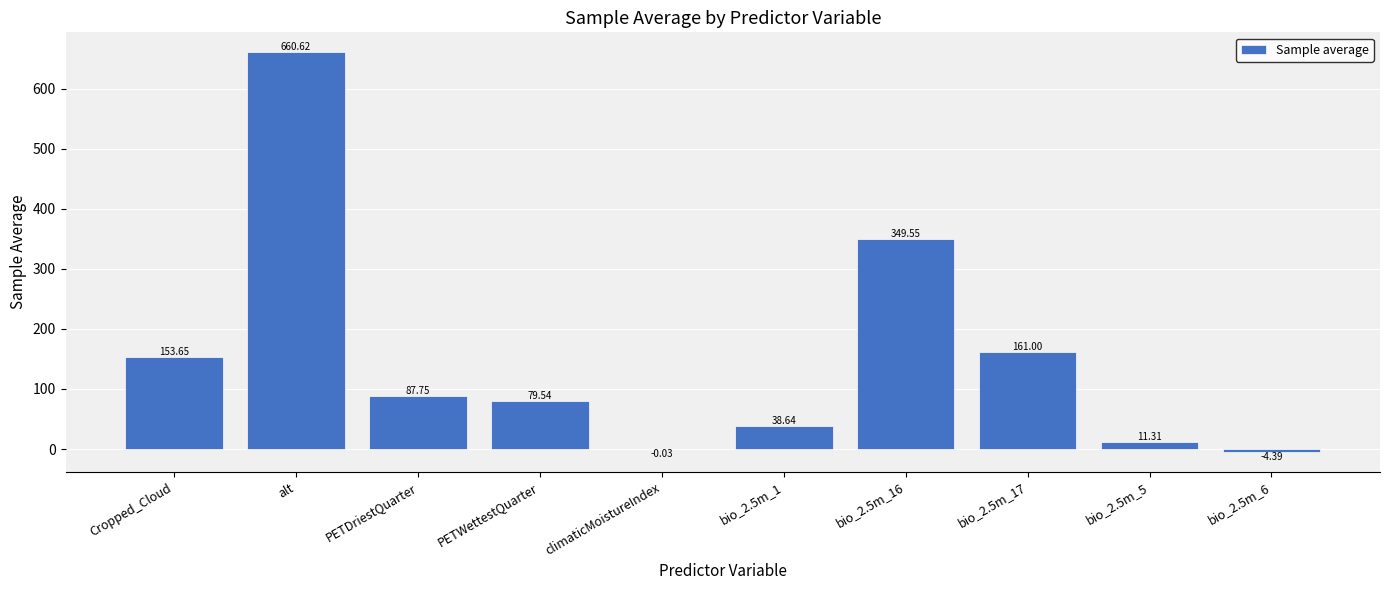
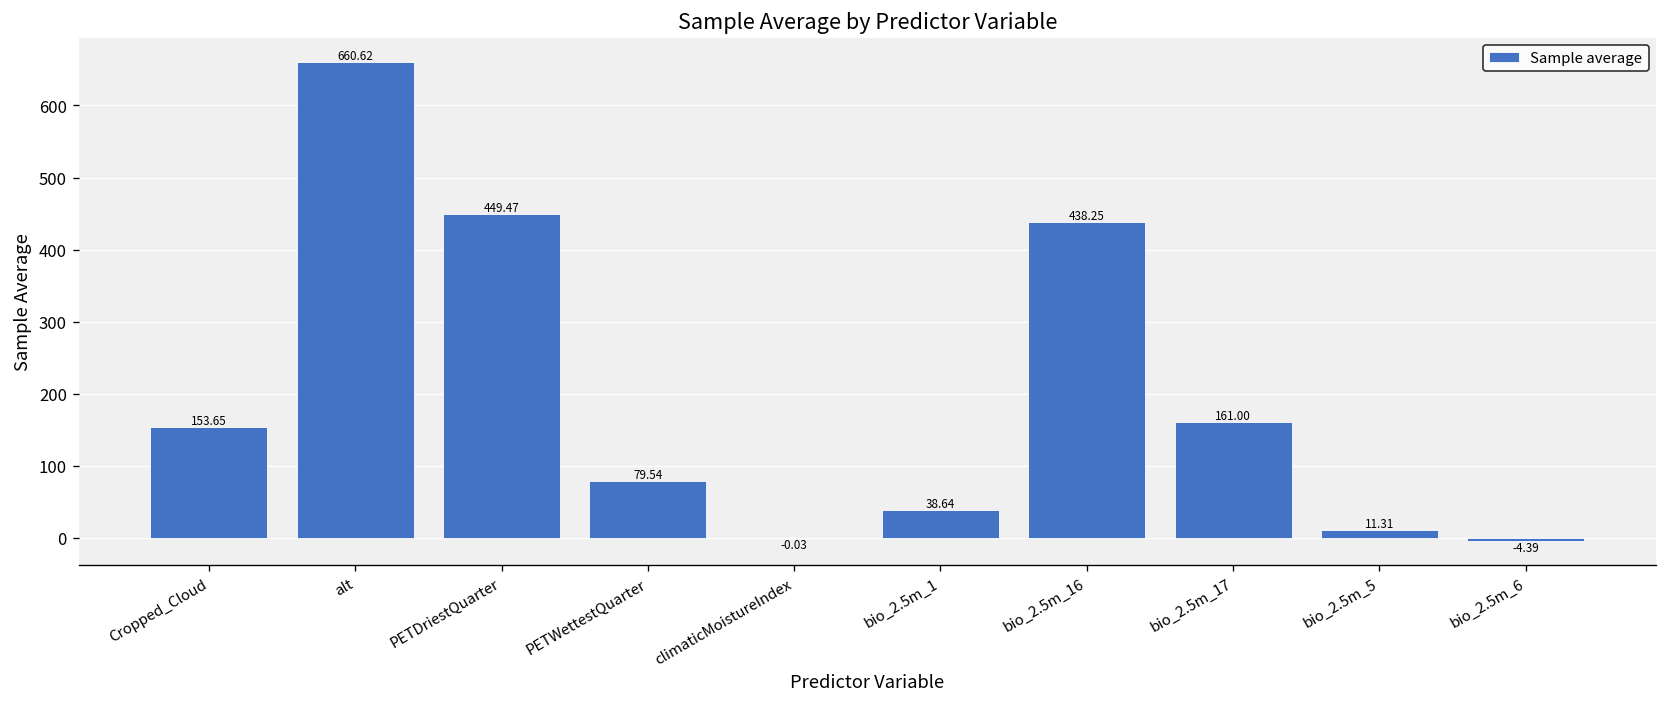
  {
    "Cropped_Cloud": 153.65,
    "alt": 660.62,
-   "PETDriestQuarter": 87.75,
+   "PETDriestQuarter": 449.47,
    "PETWettestQuarter": 79.54,
    "climaticMoistureIndex": -0.03,
    "bio_2.5m_1": 38.64,
-   "bio_2.5m_16": 349.55,
+   "bio_2.5m_16": 438.25,
    "bio_2.5m_17": 161.00,
    "bio_2.5m_5": 11.31,
    "bio_2.5m_6": -4.39
  }
